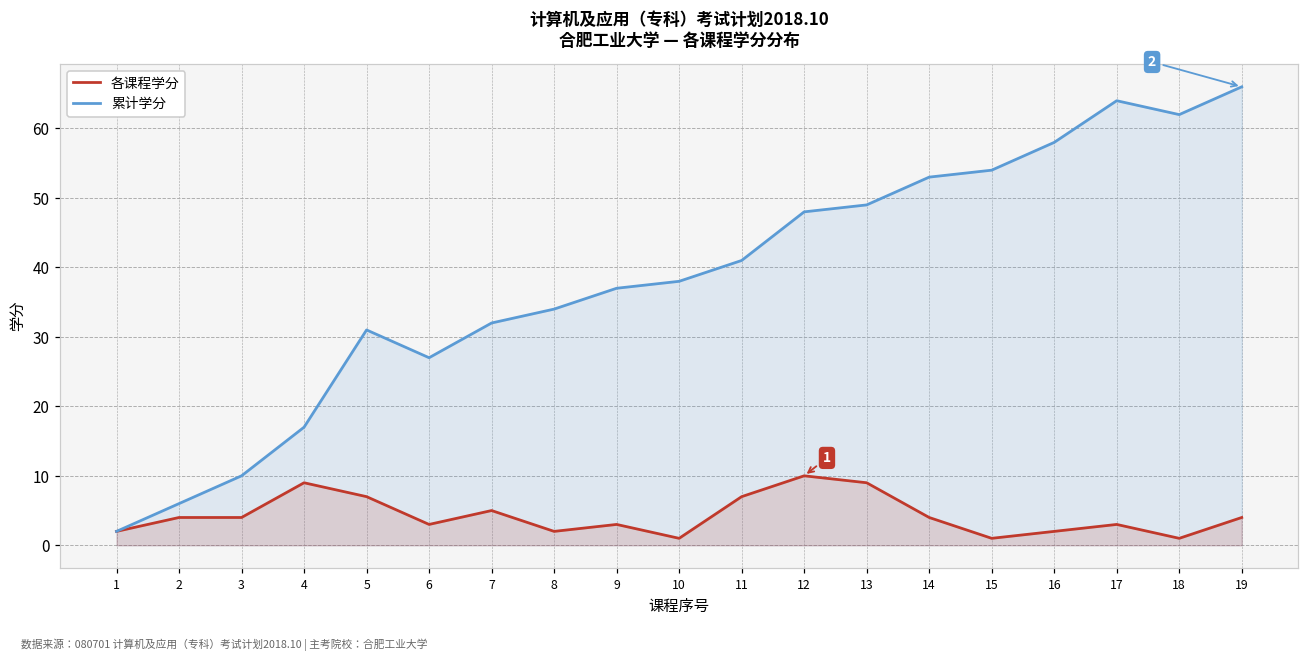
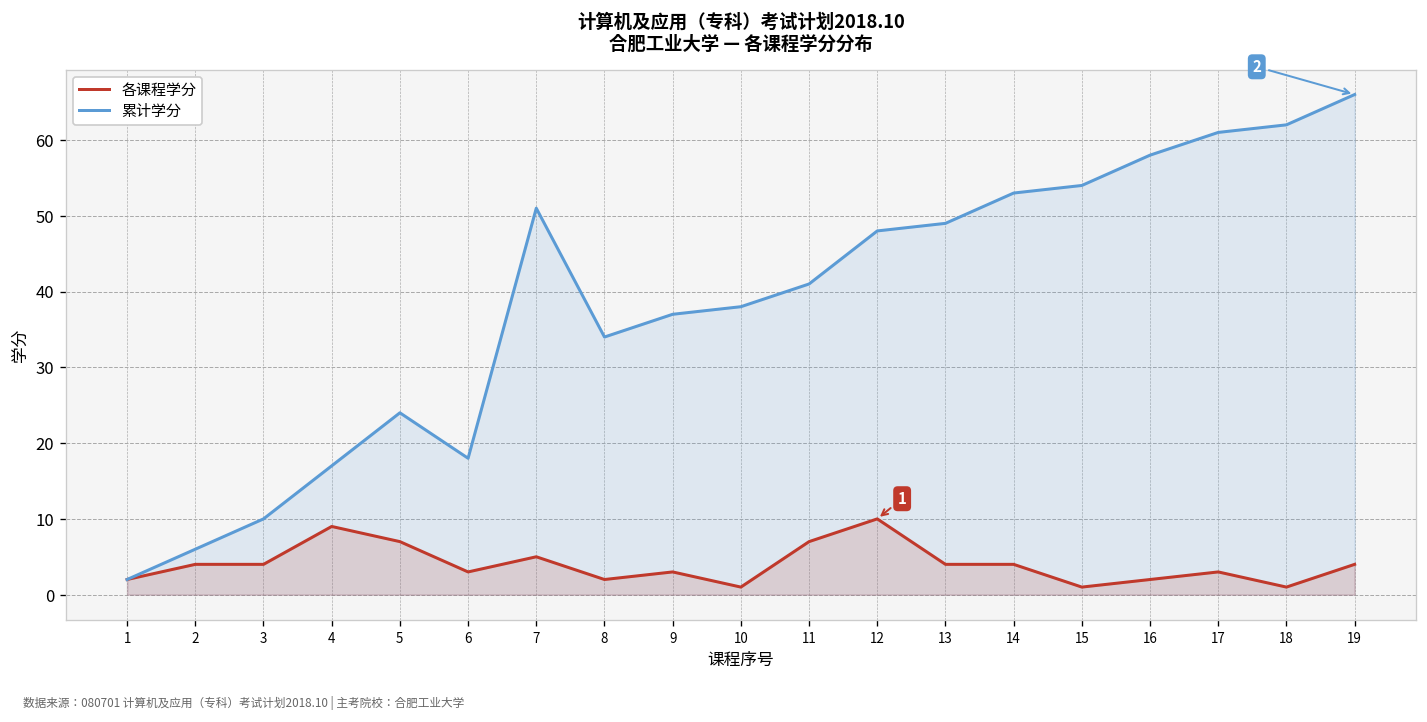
  {
    "各课程学分": {
      "2": 4,
      "3": 4,
      "4": 9,
      "5": 7,
      "6": 3,
      "7": 5,
      "8": 2,
      "9": 3,
      "10": 1,
      "11": 7,
-     "13": 9,
+     "13": 4,
      "14": 4,
      "15": 1,
      "16": 2,
      "17": 3,
      "18": 1,
      "19": 4
    },
    "累计学分": {
      "2": 6,
      "3": 10,
      "4": 17,
-     "5": 31,
-     "6": 27,
-     "7": 32,
+     "5": 24,
+     "6": 18,
+     "7": 51,
      "8": 34,
      "9": 37,
      "10": 38,
      "11": 41,
      "12": 48,
      "13": 49,
      "14": 53,
      "15": 54,
      "16": 58,
-     "17": 64,
+     "17": 61,
      "18": 62,
      "19": 66
    }
  }
